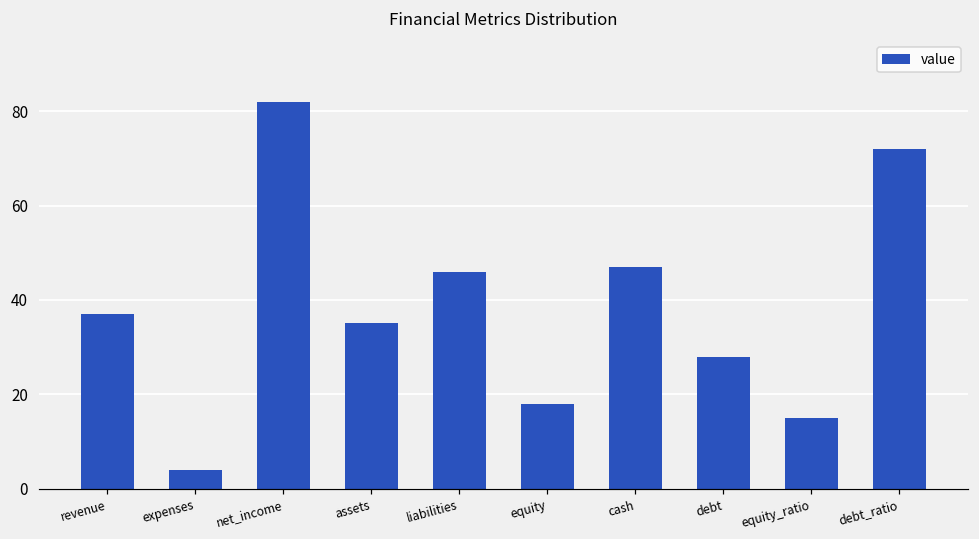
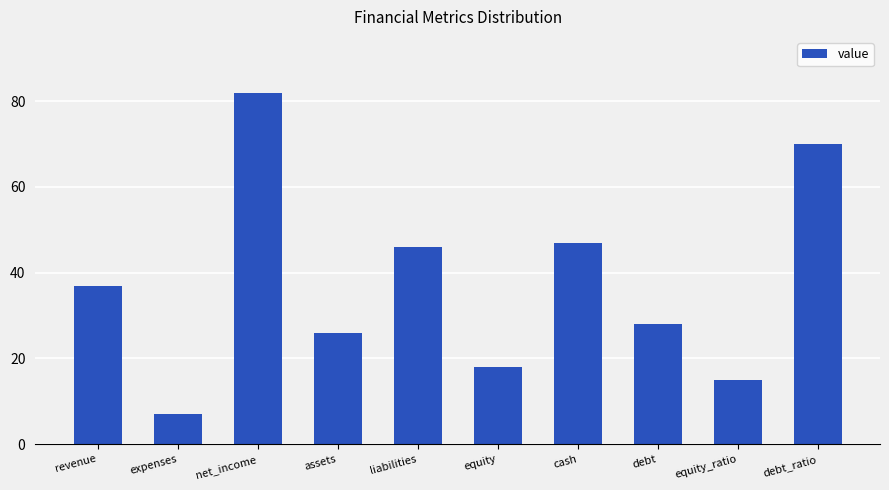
  {
    "revenue": 37,
-   "expenses": 4,
+   "expenses": 7,
    "net_income": 82,
-   "assets": 35,
+   "assets": 26,
    "liabilities": 46,
    "equity": 18,
    "cash": 47,
    "debt": 28,
    "equity_ratio": 15,
-   "debt_ratio": 72
+   "debt_ratio": 70
  }
